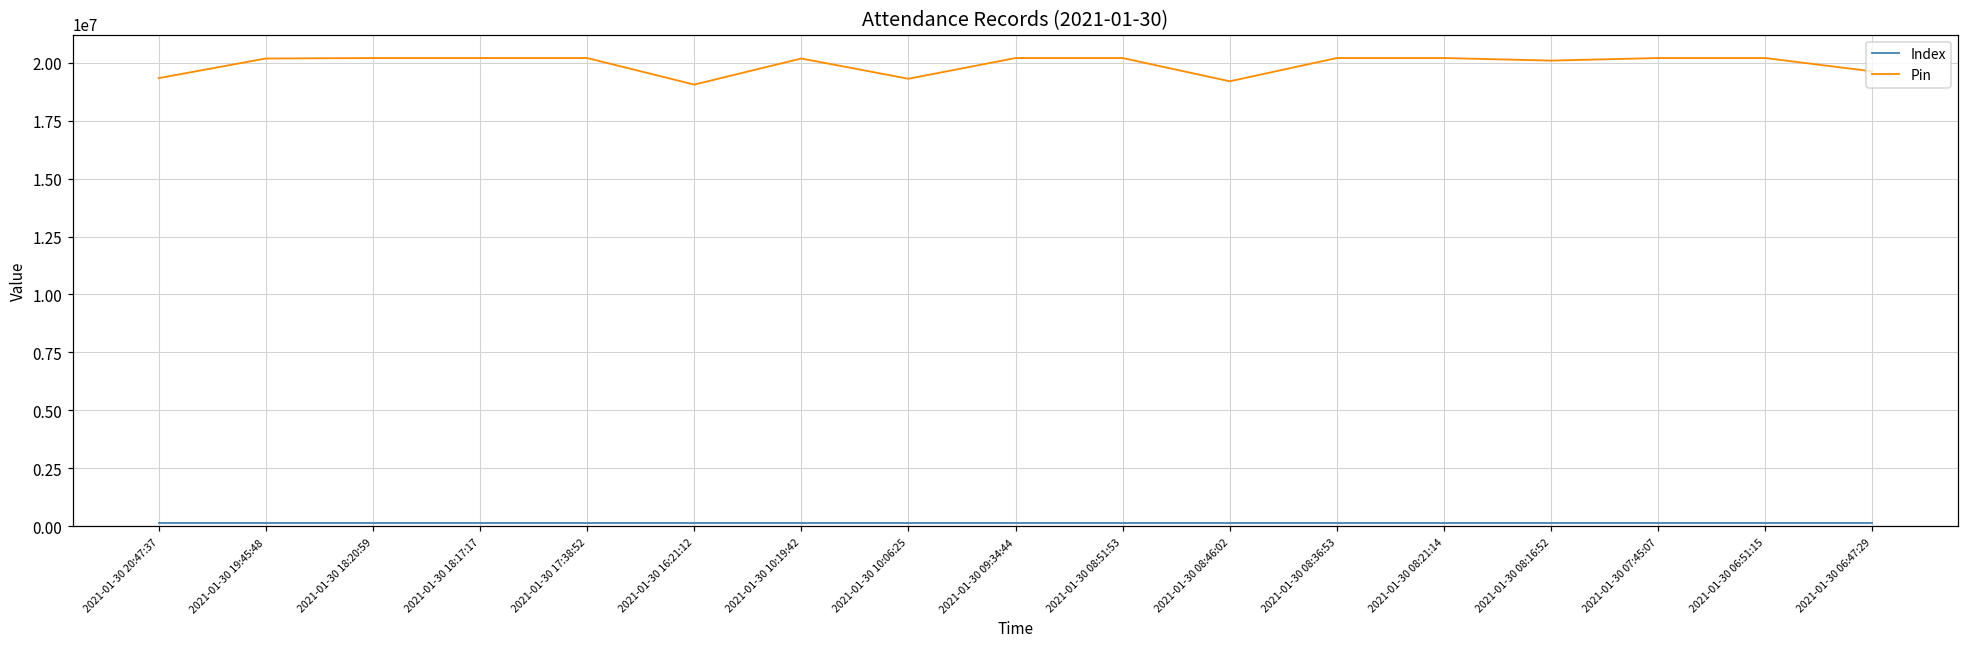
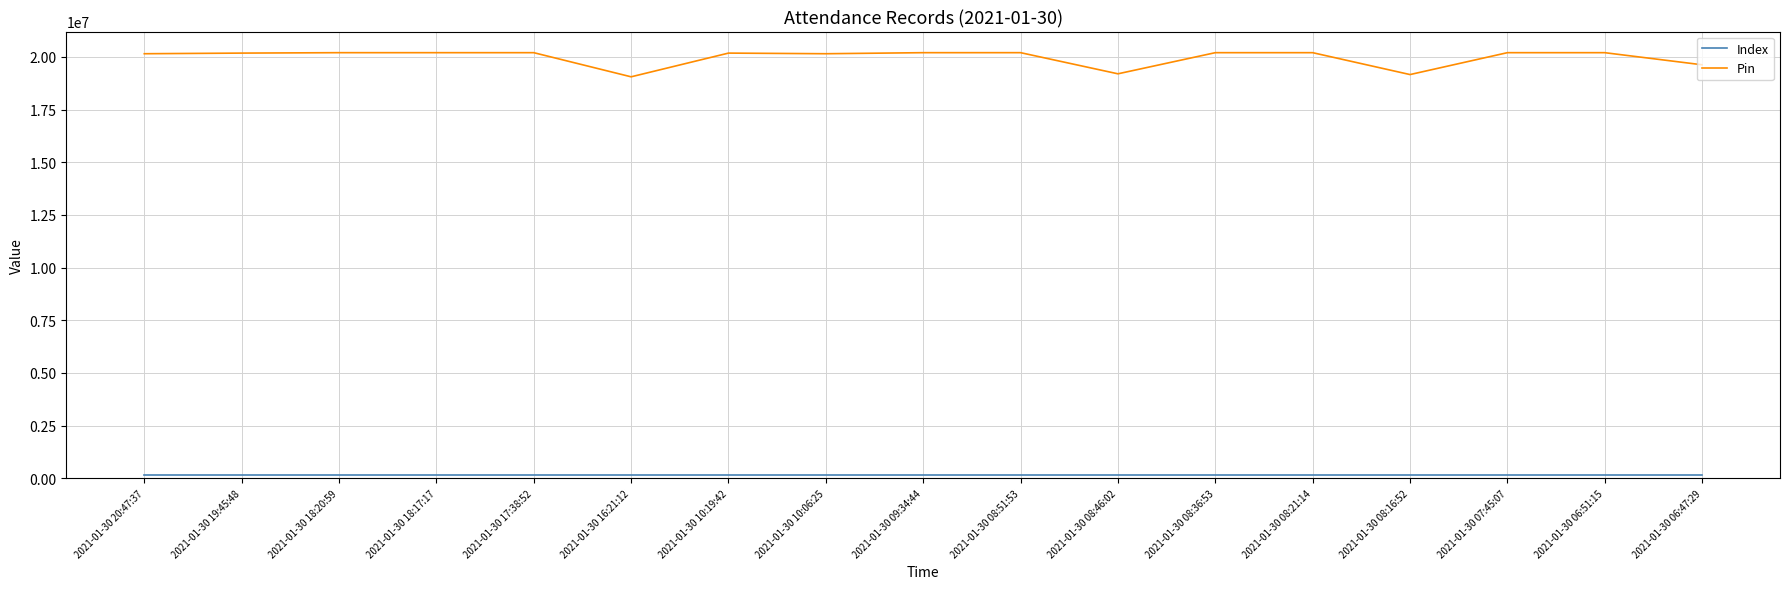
  {
    "Index": {
      "2021-01-30 20:47:37": 100000,
      "2021-01-30 19:45:48": 100000,
      "2021-01-30 18:20:59": 100000,
      "2021-01-30 18:17:17": 100000,
      "2021-01-30 17:38:52": 100000,
      "2021-01-30 16:21:12": 100000,
      "2021-01-30 10:19:42": 100000,
      "2021-01-30 10:06:25": 100000,
      "2021-01-30 09:34:44": 100000,
      "2021-01-30 08:51:53": 100000,
      "2021-01-30 08:46:02": 100000,
      "2021-01-30 08:36:53": 100000,
      "2021-01-30 08:21:14": 100000,
      "2021-01-30 08:16:52": 100000,
      "2021-01-30 07:45:07": 100000,
      "2021-01-30 06:51:15": 100000,
      "2021-01-30 06:47:29": 100000
    },
    "Pin": {
-     "2021-01-30 20:47:37": 19300000,
+     "2021-01-30 20:47:37": 20200000,
      "2021-01-30 19:45:48": 20200000,
      "2021-01-30 18:20:59": 20200000,
      "2021-01-30 18:17:17": 20200000,
      "2021-01-30 17:38:52": 20200000,
      "2021-01-30 16:21:12": 19100000,
      "2021-01-30 10:19:42": 20200000,
-     "2021-01-30 10:06:25": 19300000,
+     "2021-01-30 10:06:25": 20200000,
      "2021-01-30 09:34:44": 20200000,
      "2021-01-30 08:51:53": 20200000,
      "2021-01-30 08:46:02": 19200000,
      "2021-01-30 08:36:53": 20200000,
      "2021-01-30 08:21:14": 20200000,
-     "2021-01-30 08:16:52": 20100000,
+     "2021-01-30 08:16:52": 19200000,
      "2021-01-30 07:45:07": 20200000,
      "2021-01-30 06:51:15": 20200000
    }
  }
